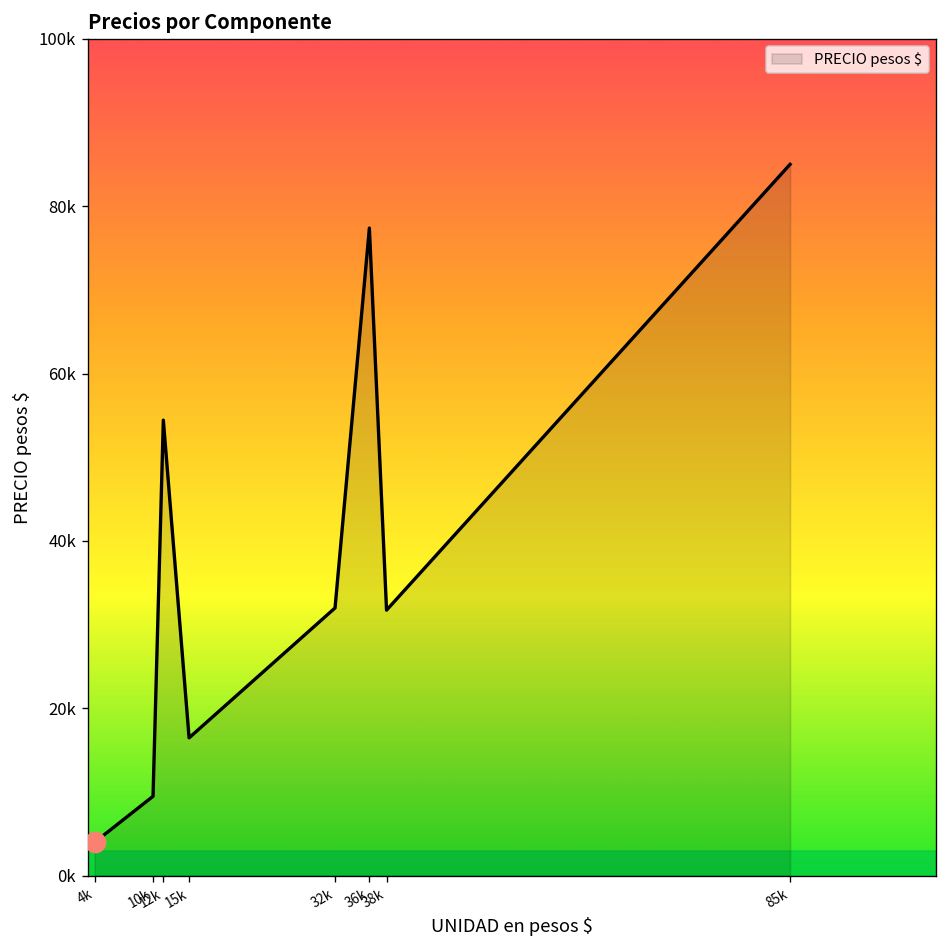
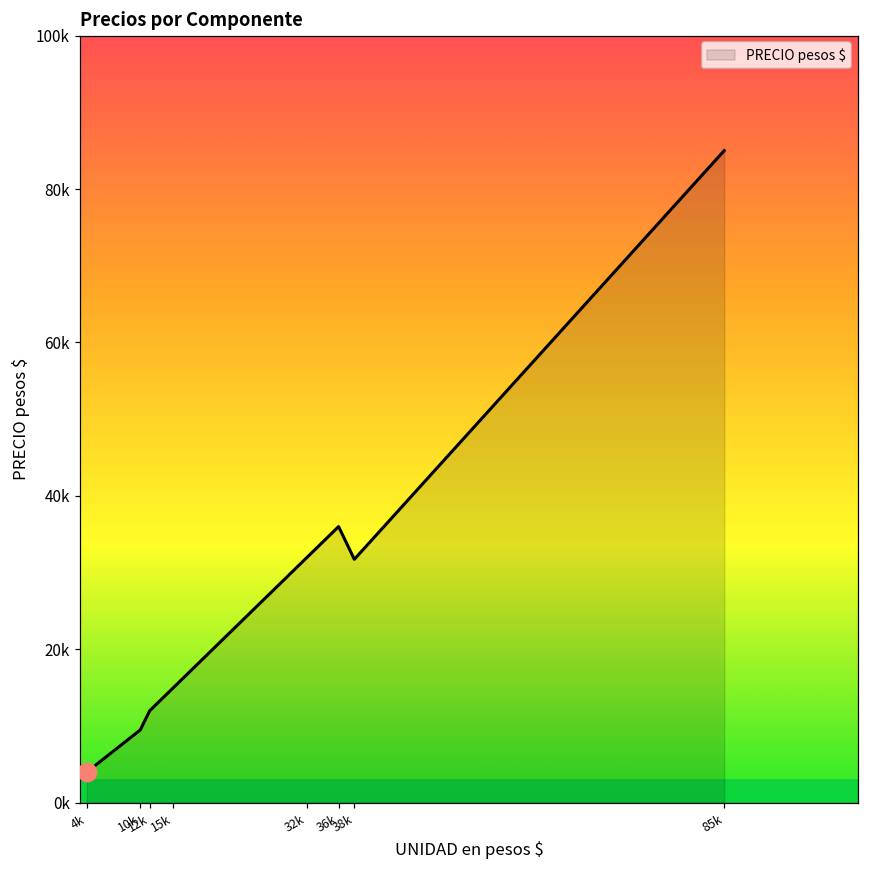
  {
    "PRECIO pesos $": {
      "10k": 9000,
-     "12k": 54000,
-     "15k": 16000,
+     "12k": 12000,
+     "15k": 15000,
      "32k": 32000,
-     "36k": 77000,
+     "36k": 36000,
      "38k": 32000,
      "85k": 85000
    }
  }
